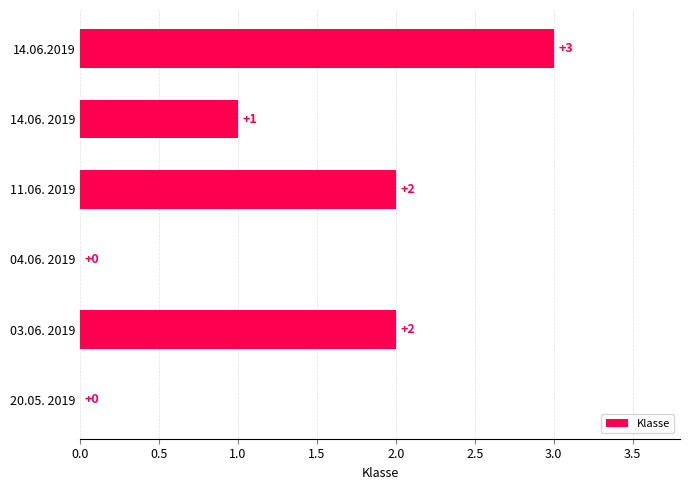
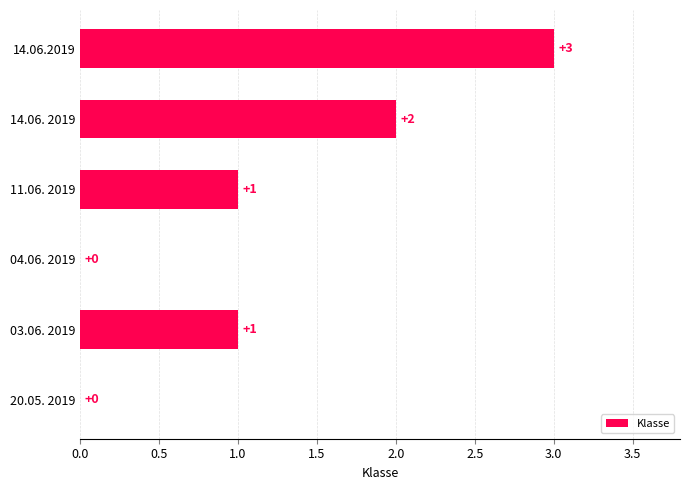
  {
    "14.06.2019": "+3",
-   "14.06. 2019": "+1",
-   "11.06. 2019": "+2",
+   "14.06. 2019": "+2",
+   "11.06. 2019": "+1",
    "04.06. 2019": "+0",
-   "03.06. 2019": "+2",
+   "03.06. 2019": "+1",
    "20.05. 2019": "+0"
  }
